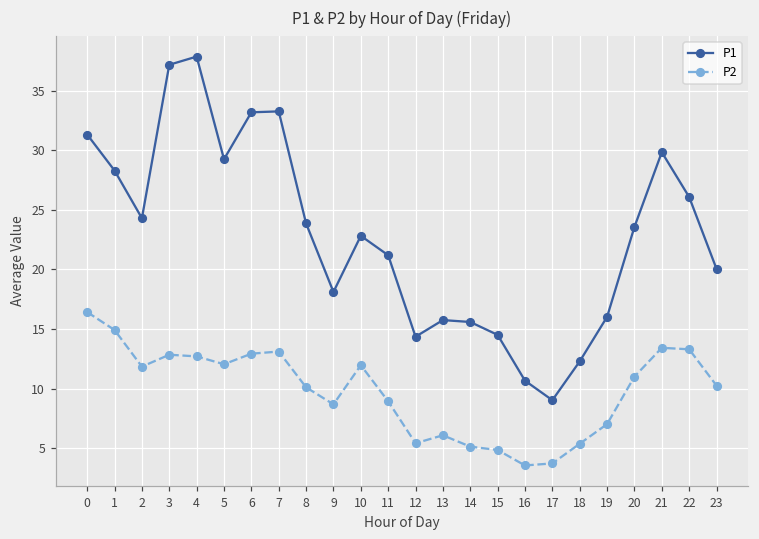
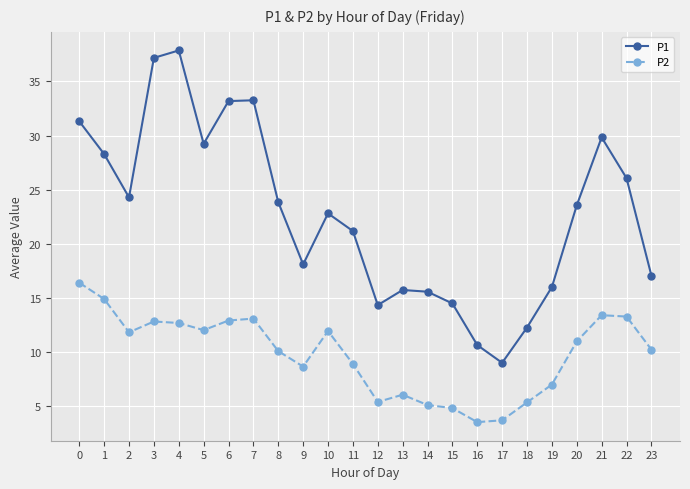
  {
    "P1": {
      "0": 31.3,
      "1": 28.3,
      "2": 24.3,
      "3": 37.2,
      "4": 37.9,
      "5": 29.2,
      "6": 33.2,
      "7": 33.3,
      "8": 23.9,
      "9": 18.1,
      "10": 22.8,
      "11": 21.2,
      "12": 14.4,
      "13": 15.8,
      "14": 15.6,
      "15": 14.5,
      "16": 10.7,
      "17": 9.0,
      "18": 12.3,
      "19": 16.0,
      "20": 23.6,
      "21": 29.8,
      "22": 26.1,
-     "23": 20.0
+     "23": 17.1
    },
    "P2": {
      "0": 16.4,
      "1": 14.9,
      "2": 11.8,
      "3": 12.8,
      "4": 12.7,
      "5": 12.0,
      "6": 12.9,
      "7": 13.1,
      "8": 10.1,
      "9": 8.7,
      "10": 12.0,
      "11": 8.9,
      "12": 5.4,
      "13": 6.1,
      "14": 5.1,
      "15": 4.9,
      "16": 3.6,
      "17": 3.7,
      "18": 5.4,
      "19": 7.0,
      "20": 11.0,
      "21": 13.4,
      "22": 13.3,
      "23": 10.3
    }
  }
